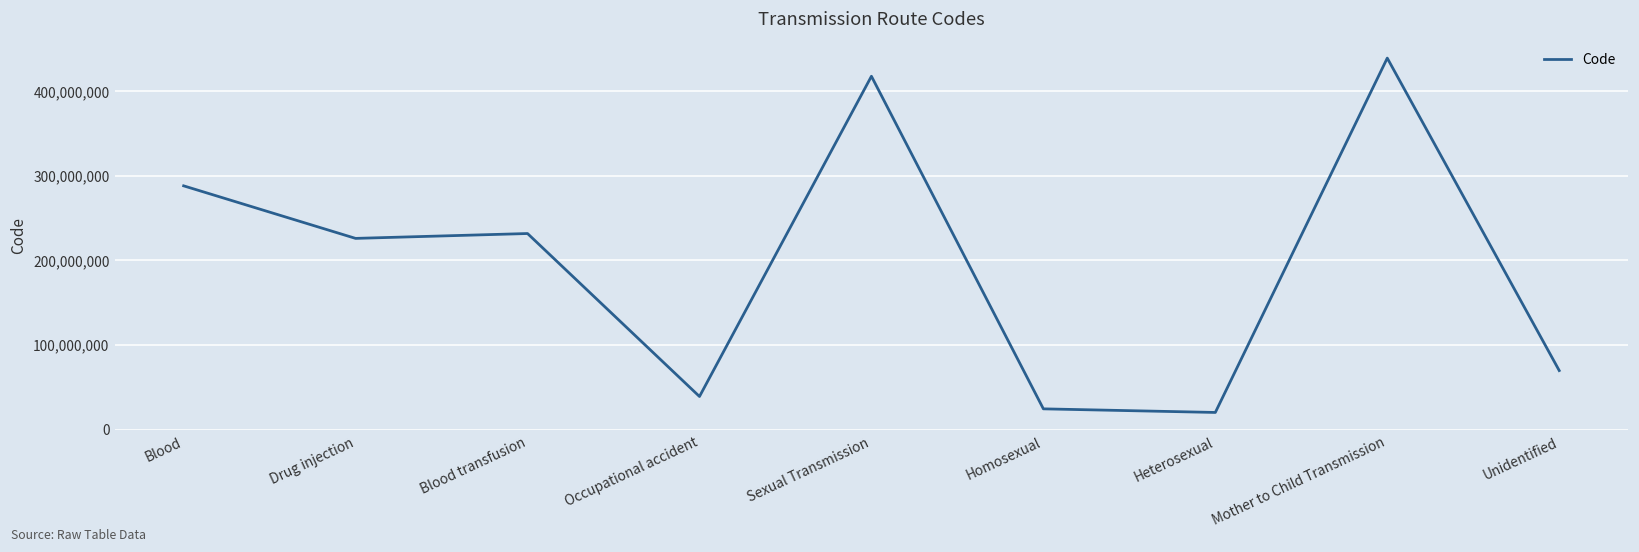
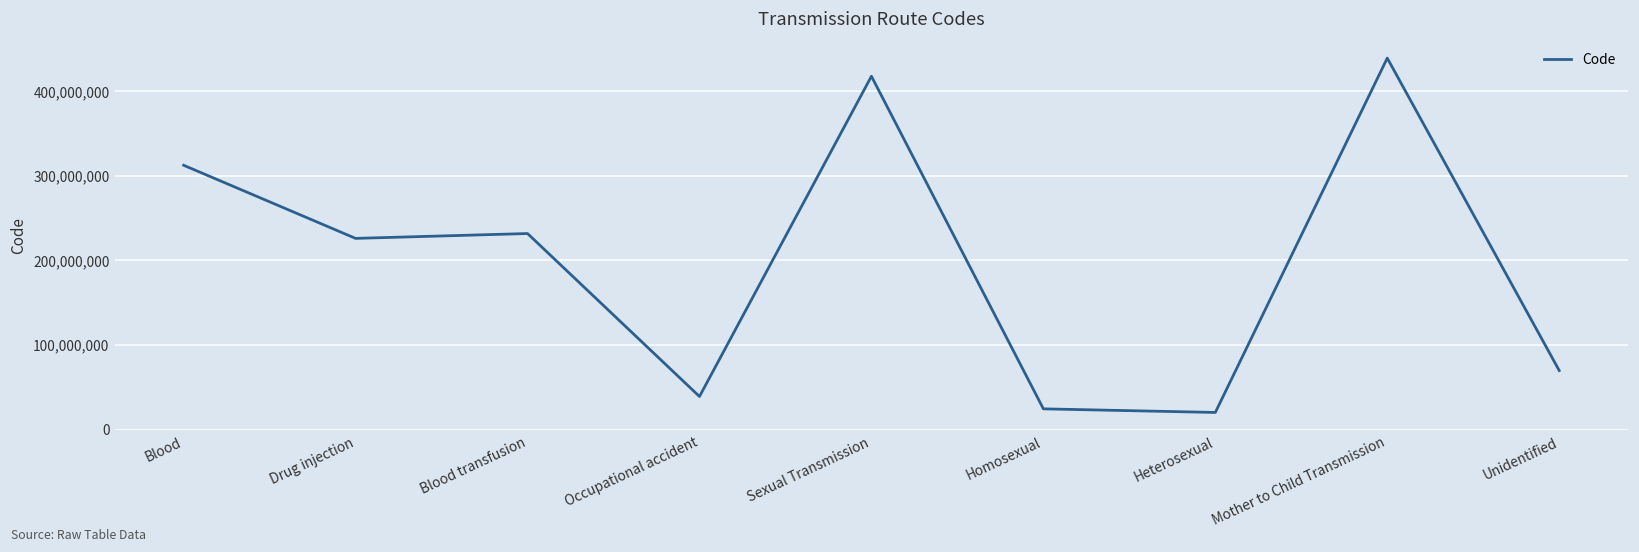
  {
-   "Blood": "290,000,000",
+   "Blood": "310,000,000",
    "Drug injection": "230,000,000",
    "Blood transfusion": "230,000,000",
    "Occupational accident": "40,000,000",
    "Sexual Transmission": "420,000,000",
    "Homosexual": "20,000,000",
    "Heterosexual": "20,000,000",
    "Mother to Child Transmission": "440,000,000",
    "Unidentified": "70,000,000"
  }
